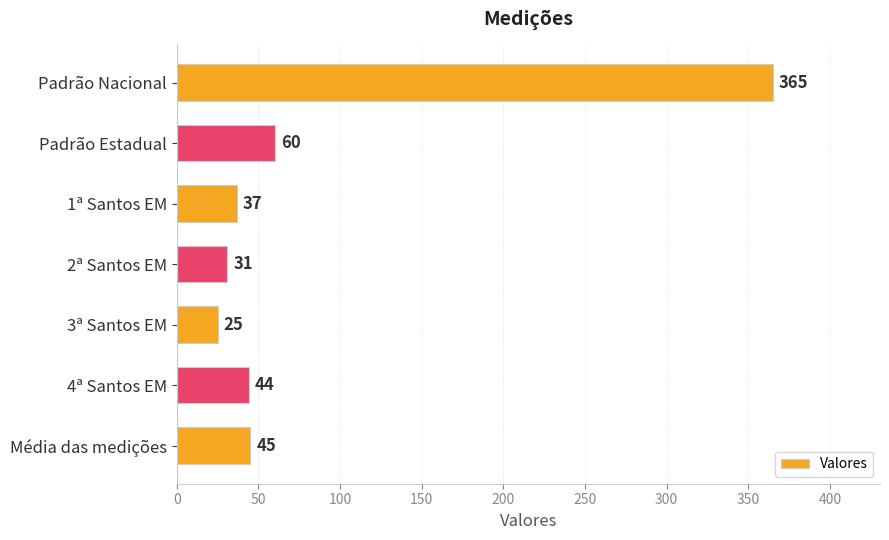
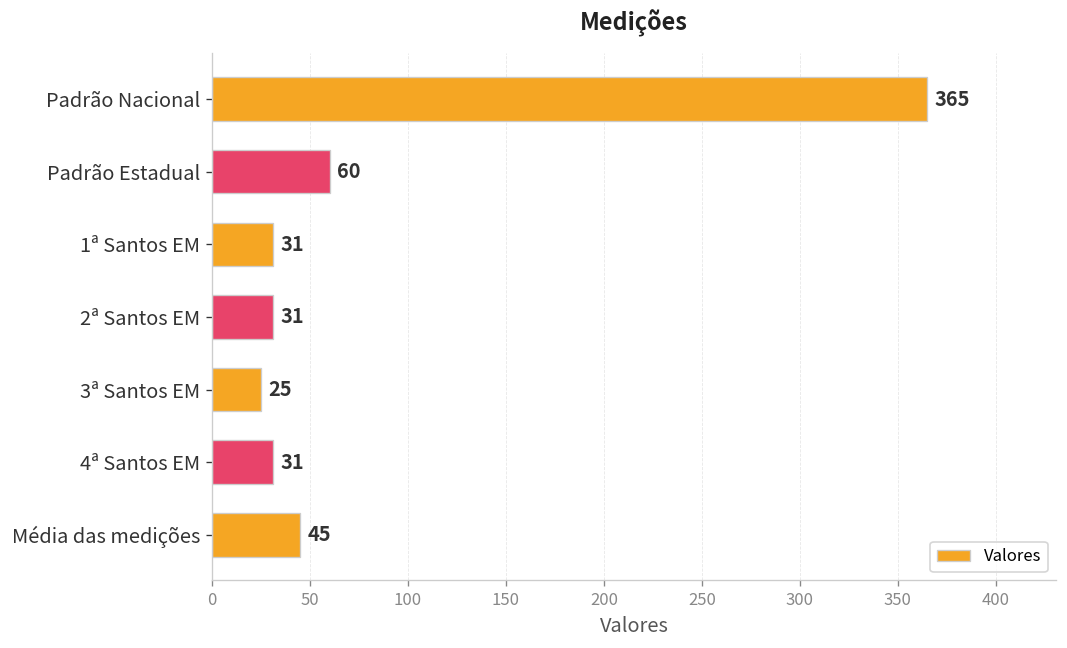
  {
    "Padrão Nacional": 365,
    "Padrão Estadual": 60,
-   "1ª Santos EM": 37,
+   "1ª Santos EM": 31,
    "2ª Santos EM": 31,
    "3ª Santos EM": 25,
-   "4ª Santos EM": 44,
+   "4ª Santos EM": 31,
    "Média das medições": 45
  }
